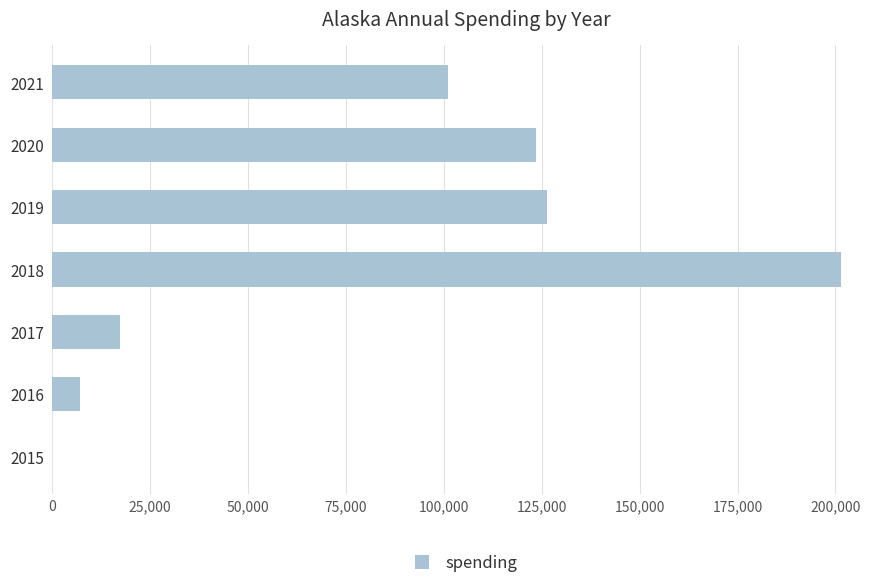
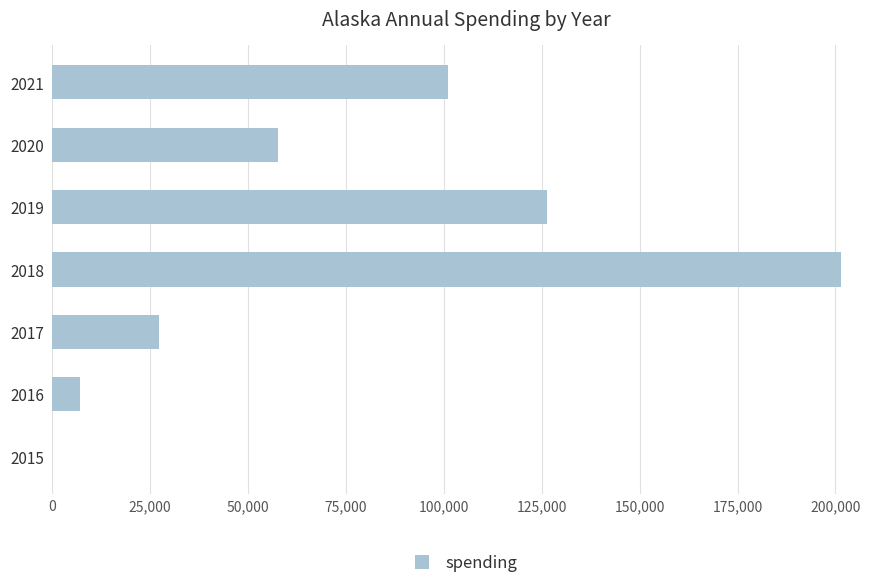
  {
    "2021": "101,000",
-   "2020": "124,000",
+   "2020": "58,000",
    "2019": "126,000",
    "2018": "201,000",
-   "2017": "17,000",
+   "2017": "27,000",
    "2016": "7,000",
    "2015": "0"
  }
